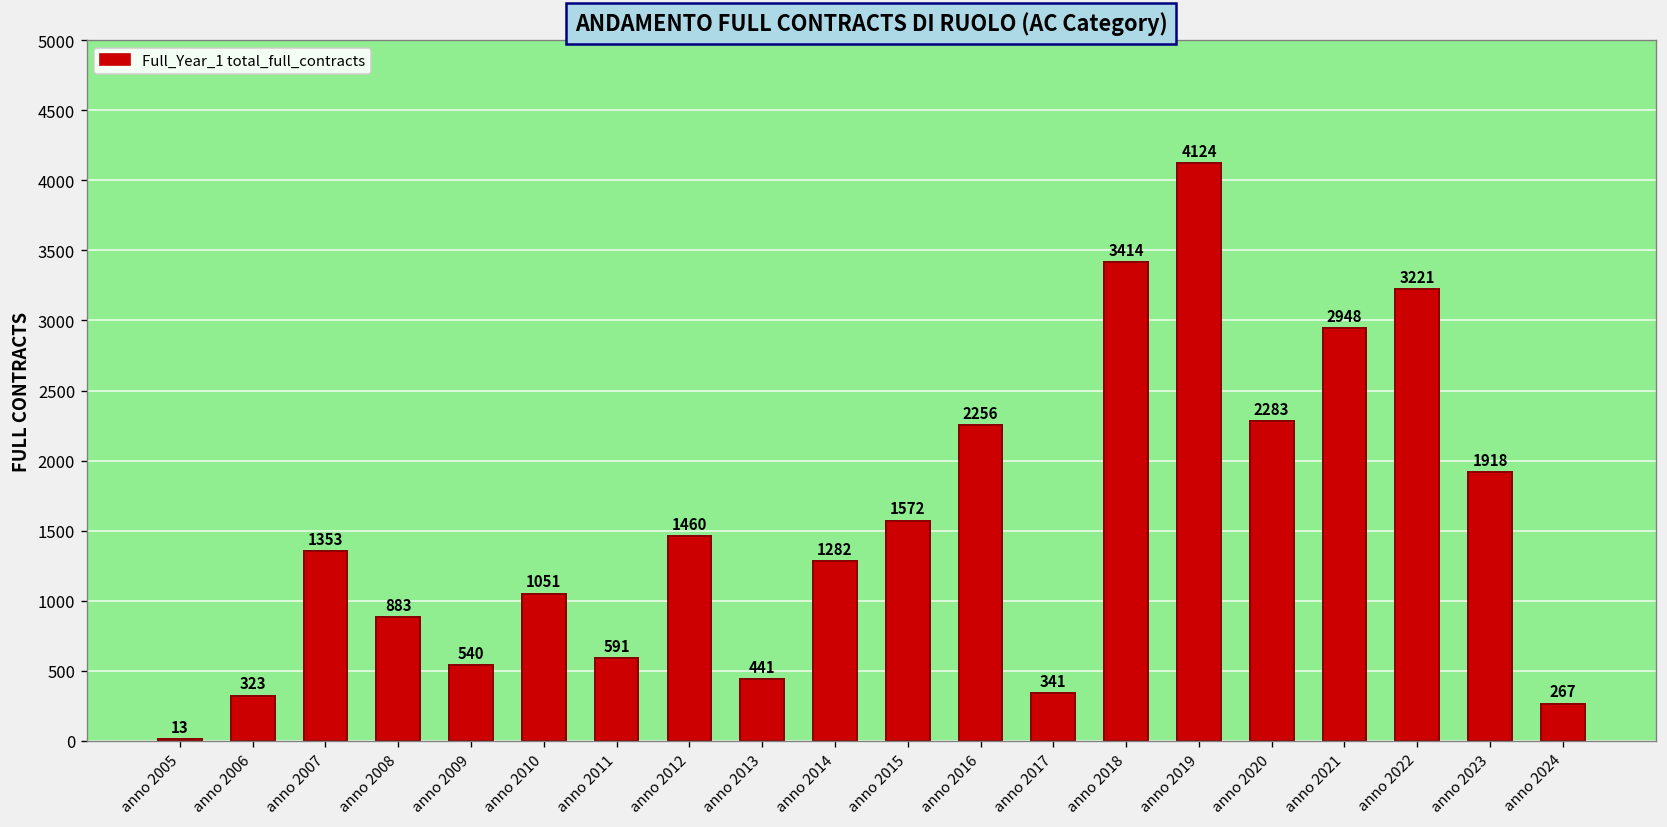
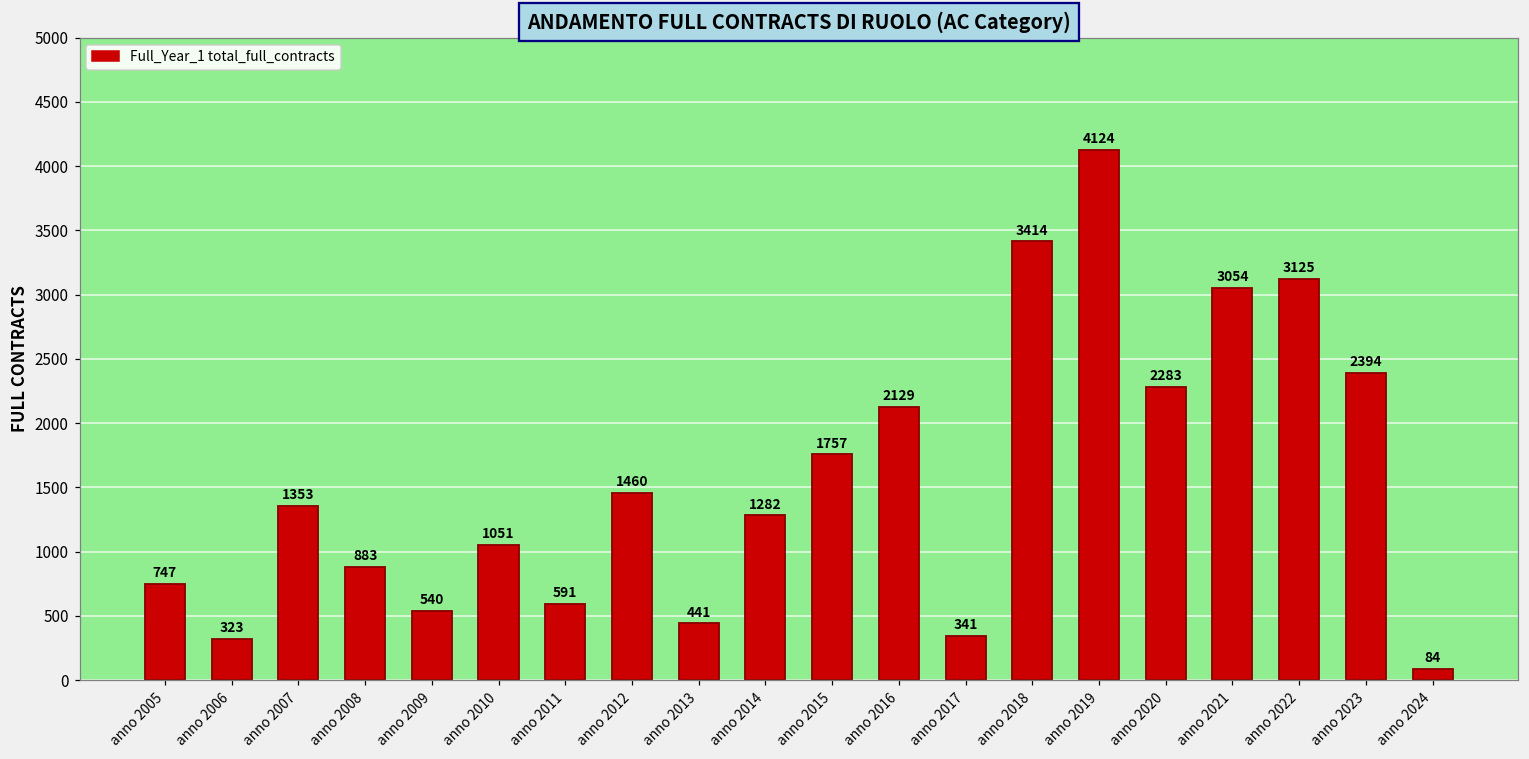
  {
-   "anno 2005": 13,
+   "anno 2005": 747,
    "anno 2006": 323,
    "anno 2007": 1353,
    "anno 2008": 883,
    "anno 2009": 540,
    "anno 2010": 1051,
    "anno 2011": 591,
    "anno 2012": 1460,
    "anno 2013": 441,
    "anno 2014": 1282,
-   "anno 2015": 1572,
-   "anno 2016": 2256,
+   "anno 2015": 1757,
+   "anno 2016": 2129,
    "anno 2017": 341,
    "anno 2018": 3414,
    "anno 2019": 4124,
    "anno 2020": 2283,
-   "anno 2021": 2948,
-   "anno 2022": 3221,
-   "anno 2023": 1918,
-   "anno 2024": 267
+   "anno 2021": 3054,
+   "anno 2022": 3125,
+   "anno 2023": 2394,
+   "anno 2024": 84
  }
